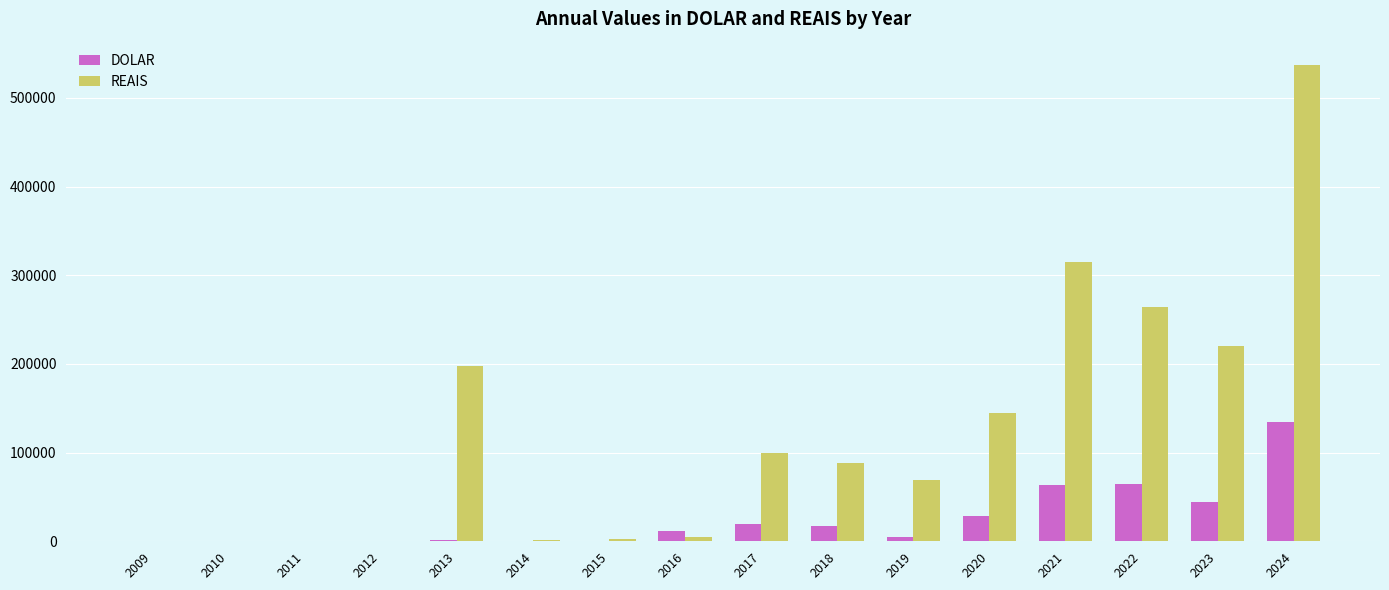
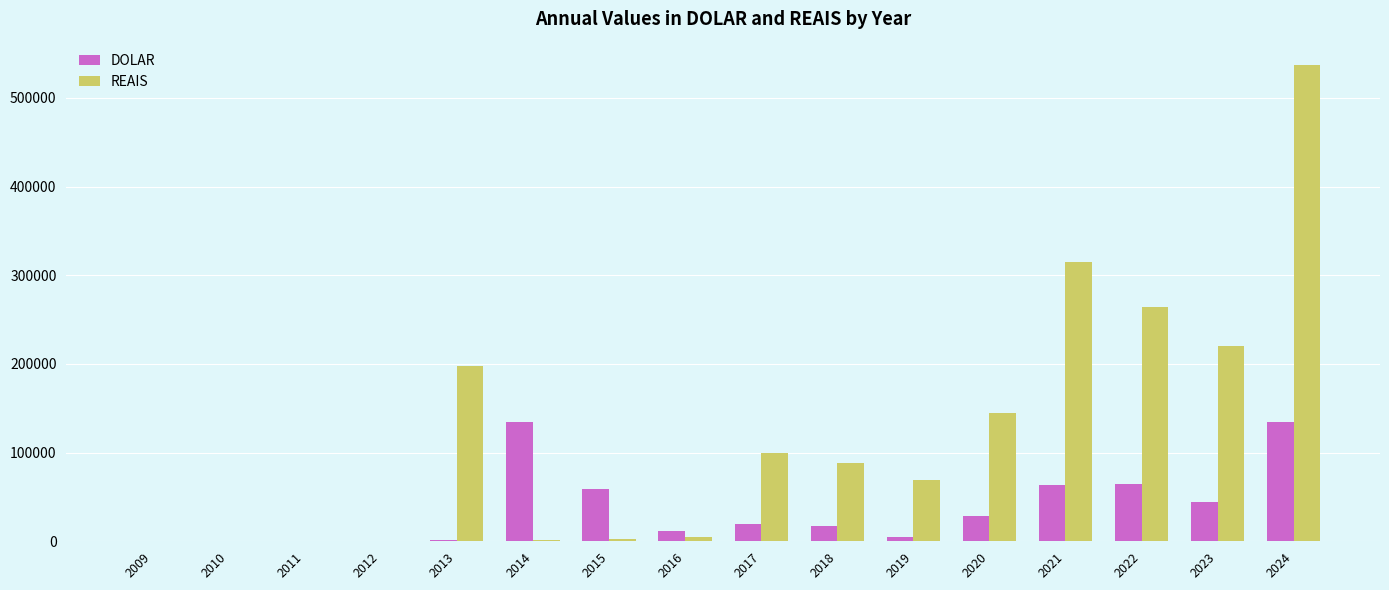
  {
    "DOLAR": {
      "2009": 0,
-     "2014": 0,
-     "2015": 0,
+     "2014": 130000,
+     "2015": 60000,
      "2016": 10000,
      "2017": 20000,
      "2018": 20000,
      "2019": 0,
      "2020": 30000,
      "2021": 60000,
      "2022": 60000,
      "2023": 40000,
      "2024": 140000
    },
    "REAIS": {
      "2009": 0,
      "2013": 200000,
      "2016": 10000,
      "2017": 100000,
      "2018": 90000,
      "2019": 70000,
      "2020": 150000,
      "2021": 320000,
      "2022": 260000,
      "2023": 220000,
      "2024": 540000
    }
  }
